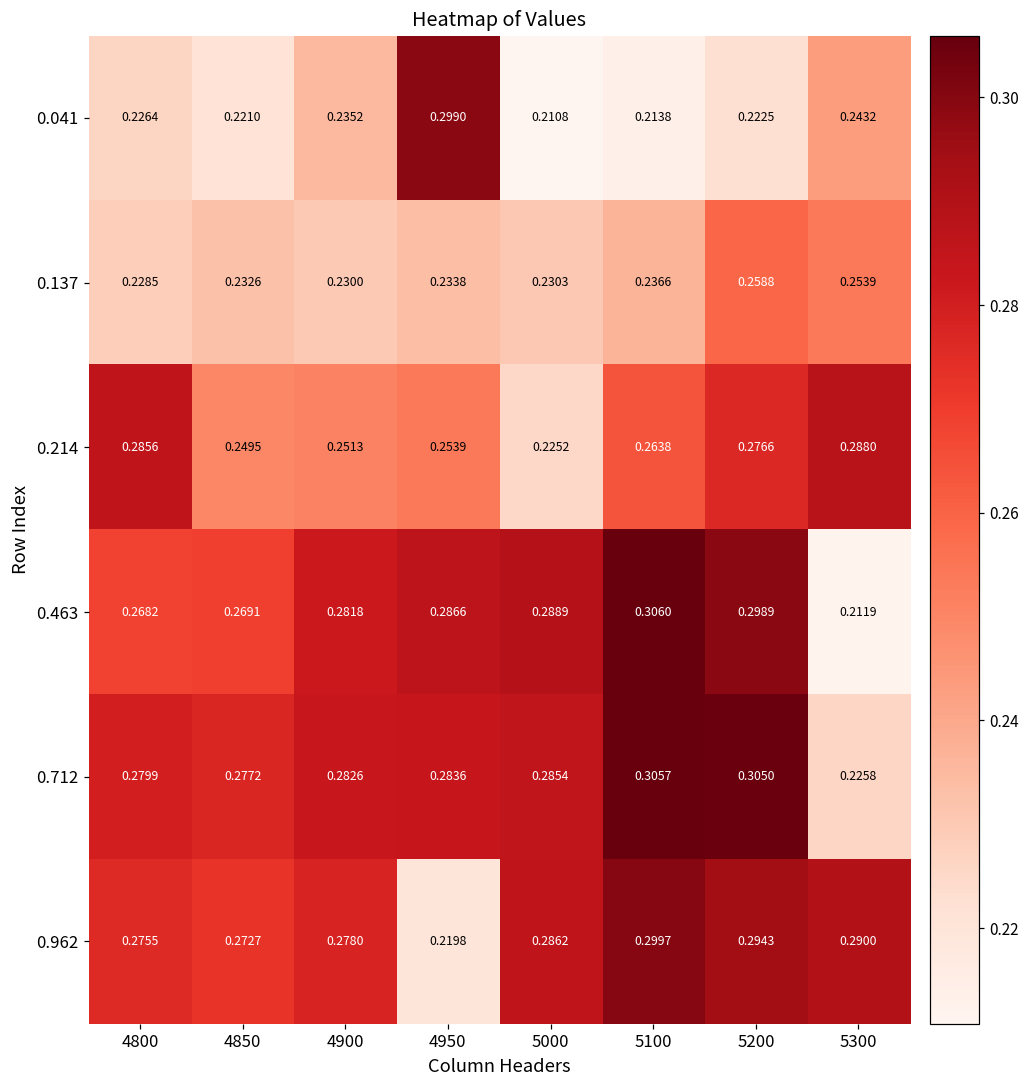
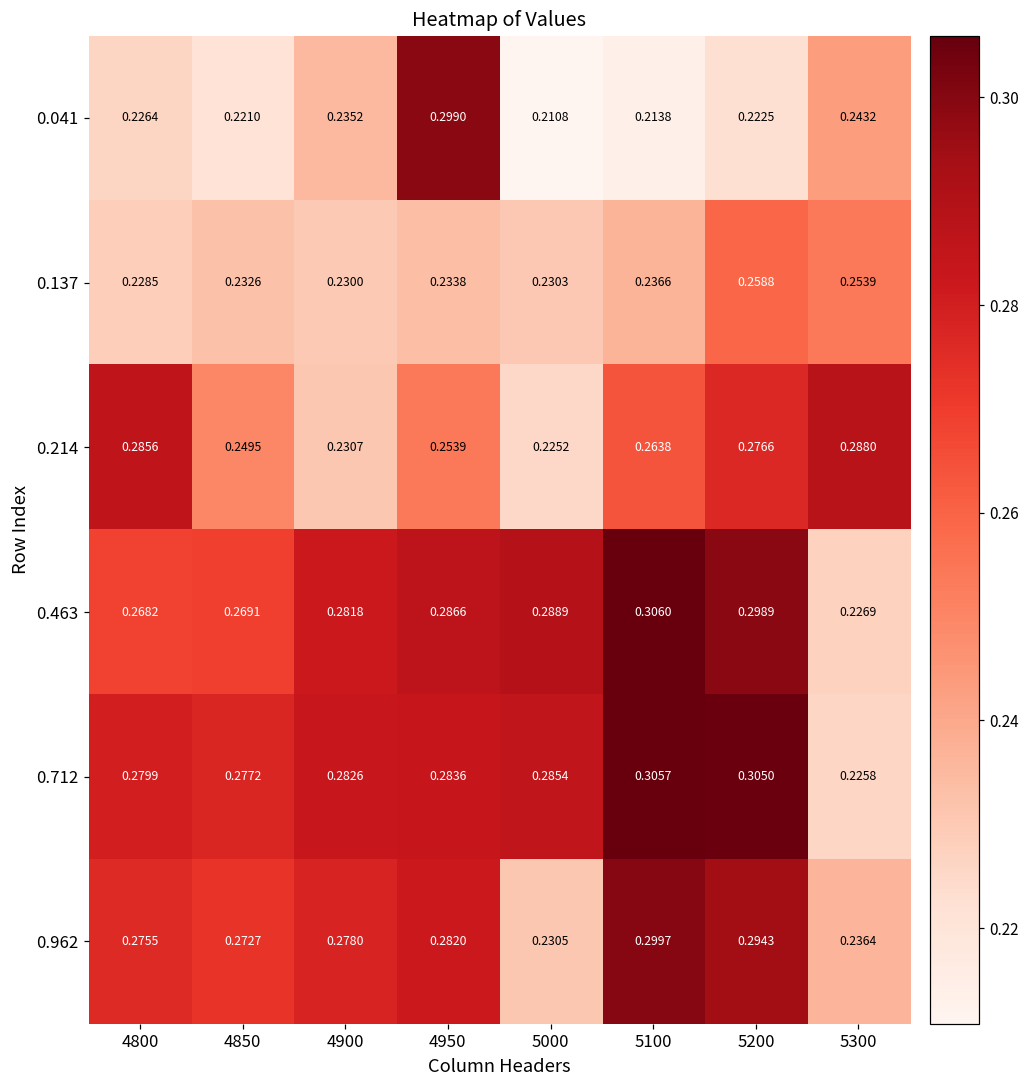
  {
    "0.041": {
      "4800": 0.2264,
      "4850": 0.2210,
      "4900": 0.2352,
      "4950": 0.2990,
      "5000": 0.2108,
      "5100": 0.2138,
      "5200": 0.2225,
      "5300": 0.2432
    },
    "0.137": {
      "4800": 0.2285,
      "4850": 0.2326,
      "4900": 0.2300,
      "4950": 0.2338,
      "5000": 0.2303,
      "5100": 0.2366,
      "5200": 0.2588,
      "5300": 0.2539
    },
    "0.214": {
      "4800": 0.2856,
      "4850": 0.2495,
-     "4900": 0.2513,
+     "4900": 0.2307,
      "4950": 0.2539,
      "5000": 0.2252,
      "5100": 0.2638,
      "5200": 0.2766,
      "5300": 0.2880
    },
    "0.463": {
      "4800": 0.2682,
      "4850": 0.2691,
      "4900": 0.2818,
      "4950": 0.2866,
      "5000": 0.2889,
      "5100": 0.3060,
      "5200": 0.2989,
-     "5300": 0.2119
+     "5300": 0.2269
    },
    "0.712": {
      "4800": 0.2799,
      "4850": 0.2772,
      "4900": 0.2826,
      "4950": 0.2836,
      "5000": 0.2854,
      "5100": 0.3057,
      "5200": 0.3050,
      "5300": 0.2258
    },
    "0.962": {
      "4800": 0.2755,
      "4850": 0.2727,
      "4900": 0.2780,
-     "4950": 0.2198,
-     "5000": 0.2862,
+     "4950": 0.2820,
+     "5000": 0.2305,
      "5100": 0.2997,
      "5200": 0.2943,
-     "5300": 0.2900
+     "5300": 0.2364
    }
  }
